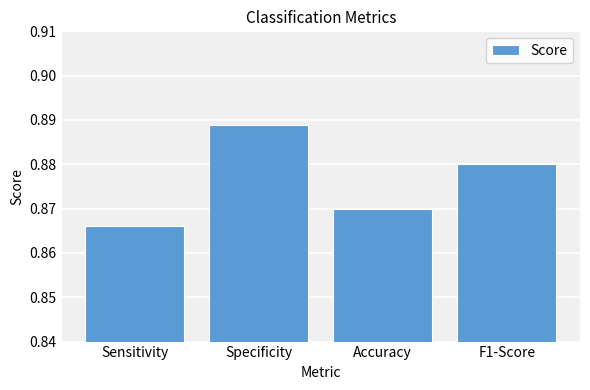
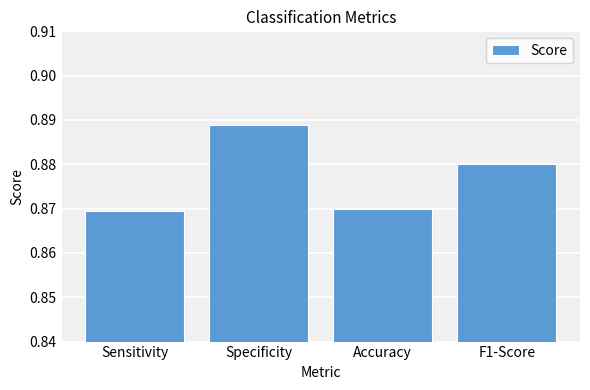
  {
-   "Sensitivity": 0.866,
+   "Sensitivity": 0.870,
    "Specificity": 0.889,
    "Accuracy": 0.870,
    "F1-Score": 0.880
  }
